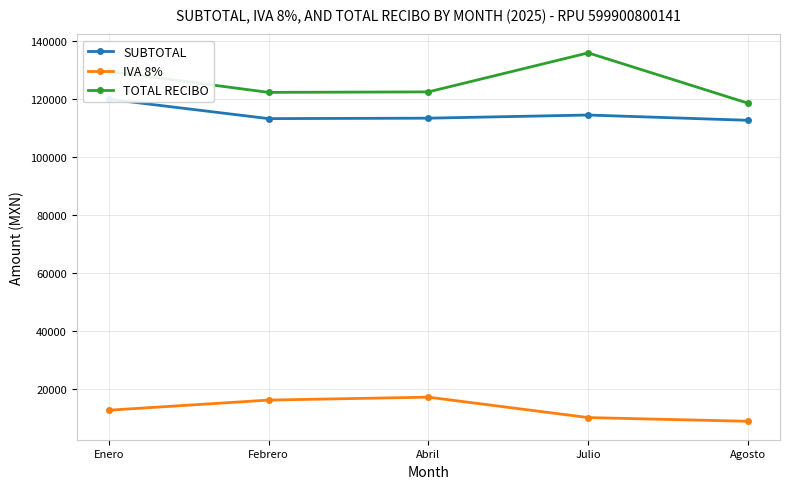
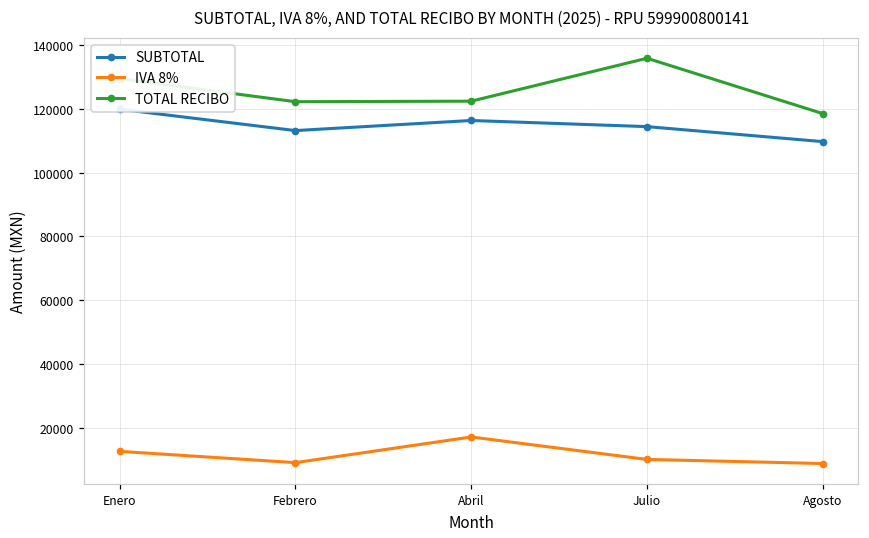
  {
    "SUBTOTAL": {
      "Febrero": 113000,
-     "Abril": 113000,
+     "Abril": 116000,
      "Julio": 114000,
-     "Agosto": 113000
+     "Agosto": 110000
    },
    "IVA 8%": {
      "Enero": 13000,
-     "Febrero": 16000,
+     "Febrero": 9000,
      "Abril": 17000,
      "Julio": 10000,
      "Agosto": 9000
    },
    "TOTAL RECIBO": {
      "Febrero": 122000,
      "Abril": 122000,
      "Julio": 136000,
      "Agosto": 118000
    }
  }
